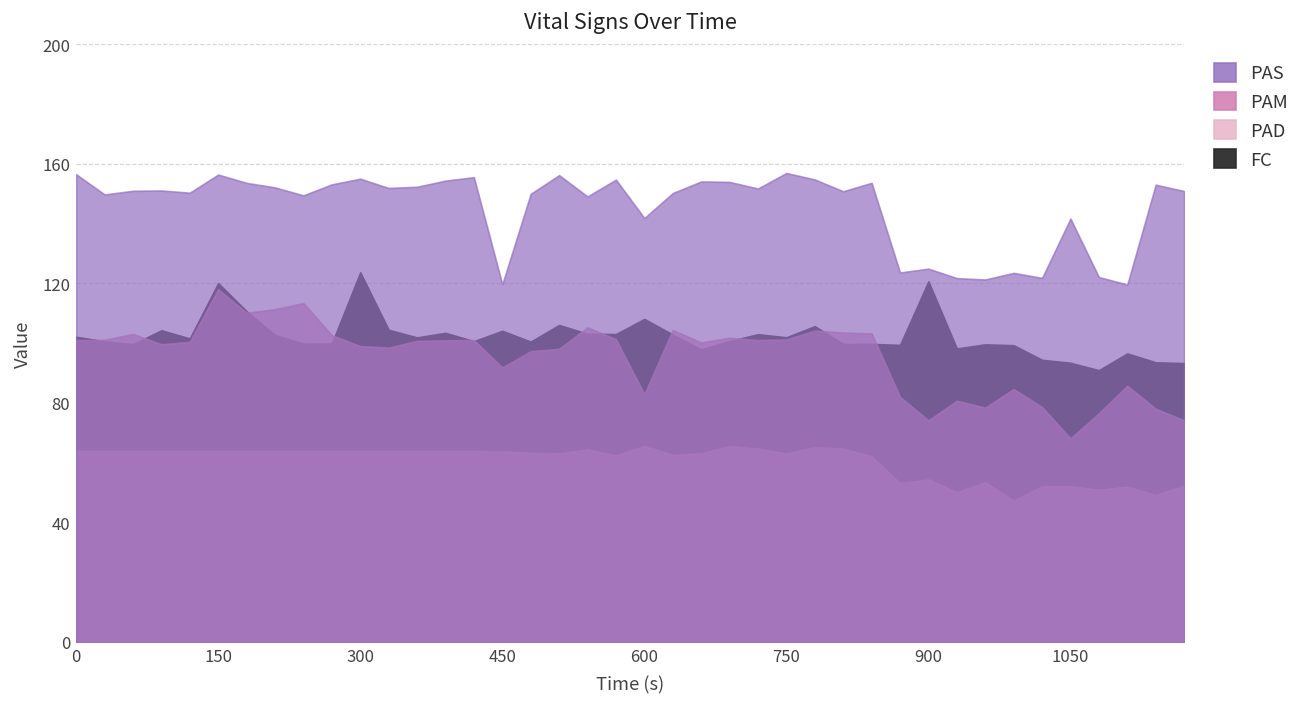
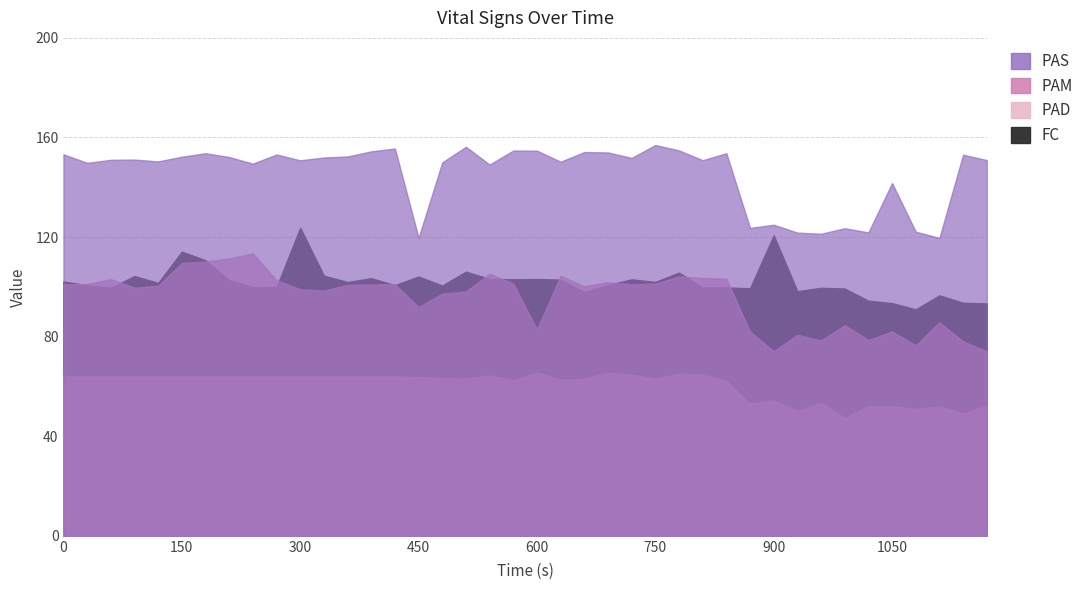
  {
    "FC": {
      "0": 102,
-     "150": 120,
+     "150": 114,
      "300": 124,
      "450": 104,
-     "600": 108,
+     "600": 103,
      "900": 121,
      "1050": 93
    },
    "PAD": {
      "0": 64,
      "150": 64,
      "300": 64,
      "450": 64,
      "600": 66,
      "750": 63,
      "900": 54,
      "1050": 52
    },
    "PAM": {
      "0": 101,
-     "150": 118,
+     "150": 110,
      "300": 99,
      "450": 92,
      "600": 83,
      "900": 74,
-     "1050": 68
+     "1050": 82
    },
    "PAS": {
-     "0": 157,
-     "150": 156,
-     "300": 155,
+     "0": 153,
+     "150": 152,
+     "300": 151,
      "450": 120,
-     "600": 142,
+     "600": 155,
      "750": 157,
      "900": 125,
      "1050": 142
    }
  }
